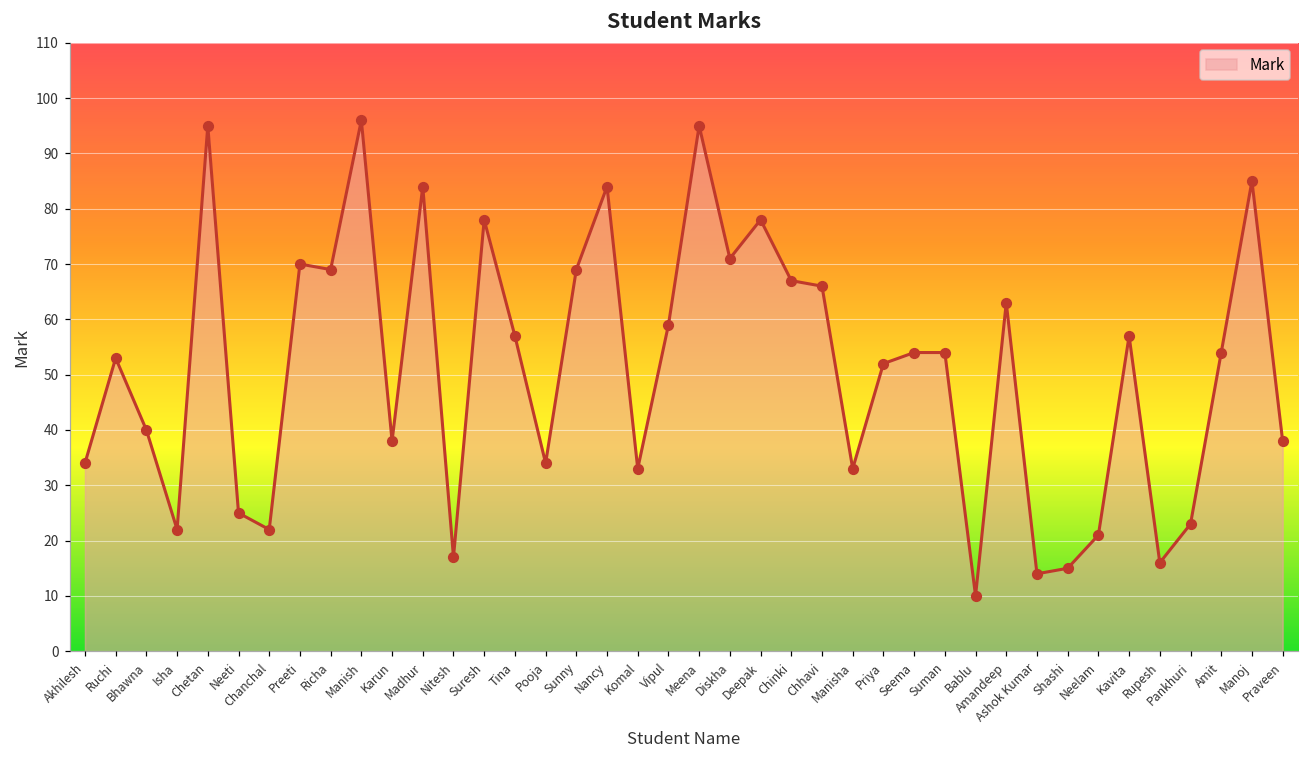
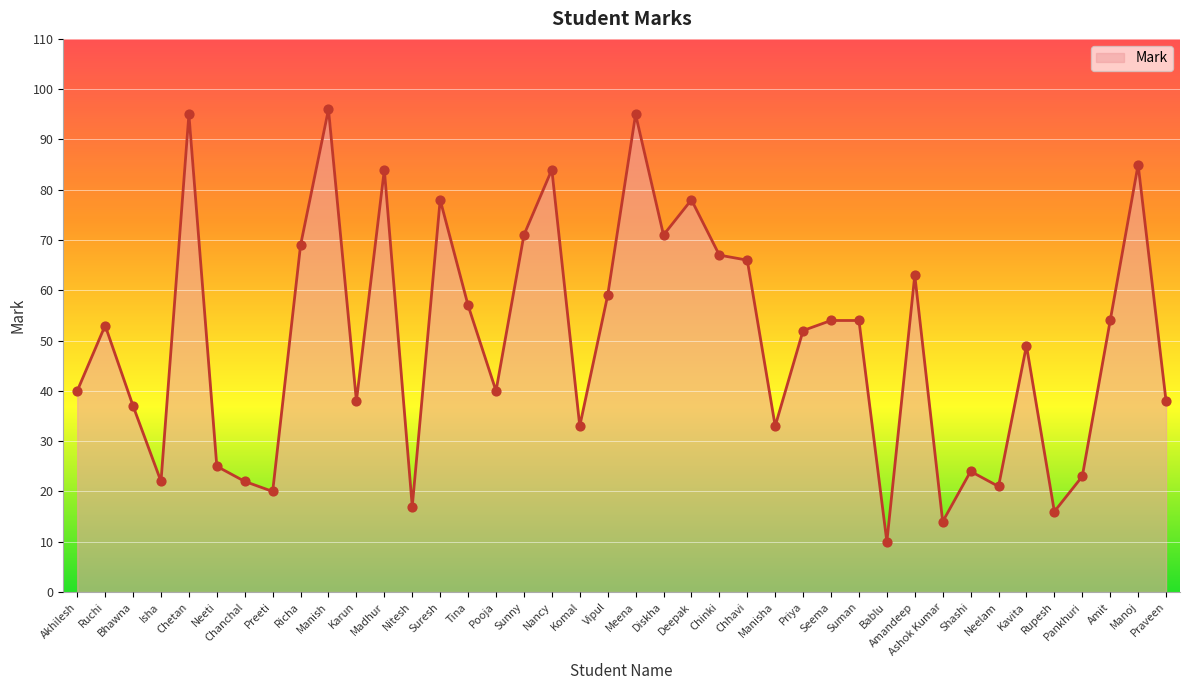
  {
-   "Akhilesh": 34,
+   "Akhilesh": 40,
    "Ruchi": 53,
-   "Bhawna": 40,
+   "Bhawna": 37,
    "Isha": 22,
    "Chetan": 95,
    "Neeti": 25,
    "Chanchal": 22,
-   "Preeti": 70,
+   "Preeti": 20,
    "Richa": 69,
    "Manish": 96,
    "Karun": 38,
    "Madhur": 84,
    "Nitesh": 17,
    "Suresh": 78,
    "Tina": 57,
-   "Pooja": 34,
-   "Sunny": 69,
+   "Pooja": 40,
+   "Sunny": 71,
    "Nancy": 84,
    "Komal": 33,
    "Vipul": 59,
    "Meena": 95,
    "Diskha": 71,
    "Deepak": 78,
    "Chinki": 67,
    "Chhavi": 66,
    "Manisha": 33,
    "Priya": 52,
    "Seema": 54,
    "Suman": 54,
    "Bablu": 10,
    "Amandeep": 63,
    "Ashok Kumar": 14,
-   "Shashi": 15,
+   "Shashi": 24,
    "Neelam": 21,
-   "Kavita": 57,
+   "Kavita": 49,
    "Rupesh": 16,
    "Pankhuri": 23,
    "Amit": 54,
    "Manoj": 85,
    "Praveen": 38
  }
